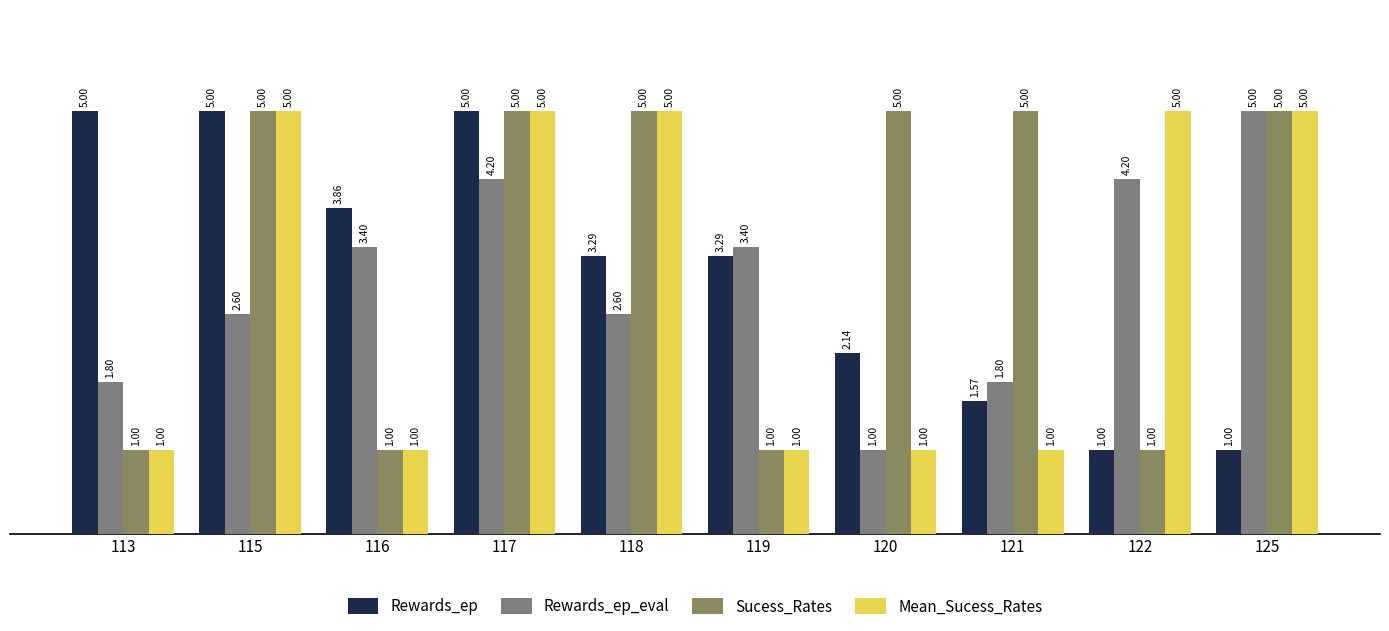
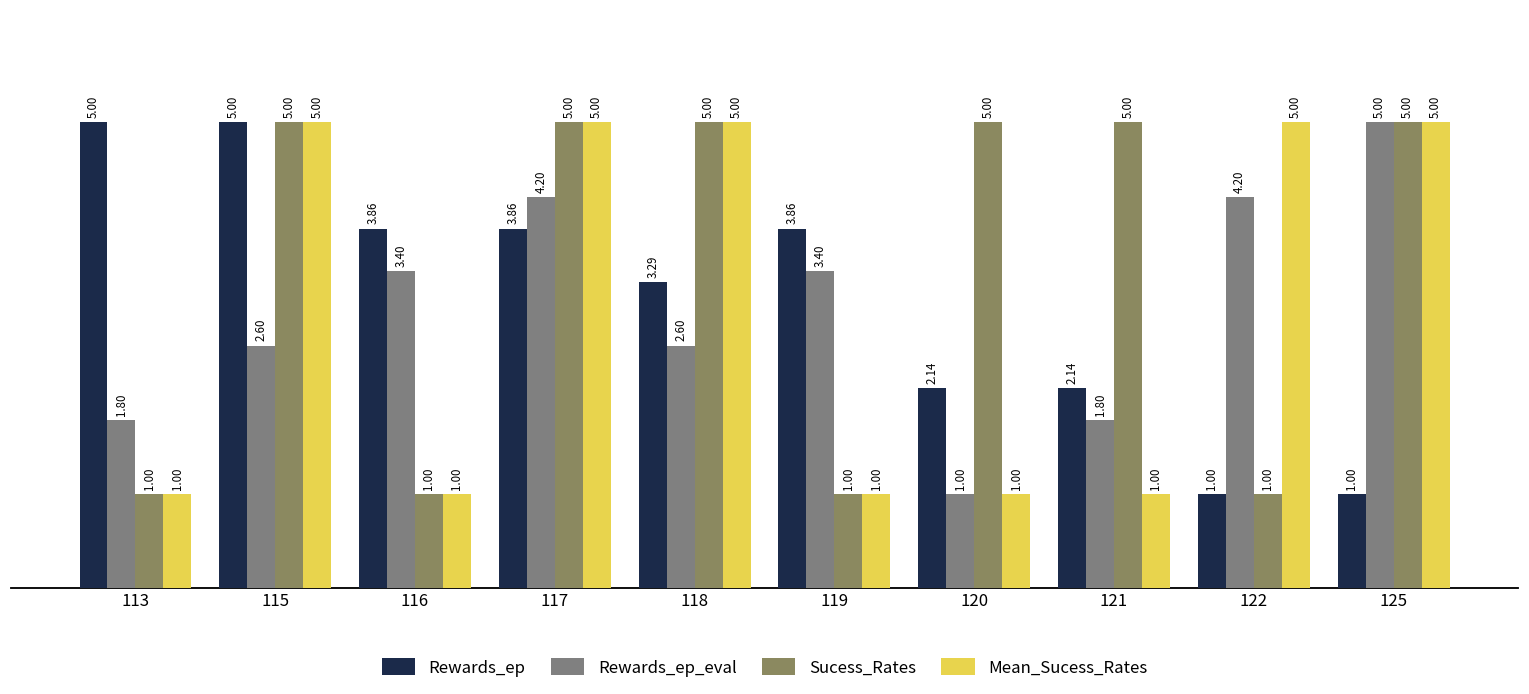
  {
    "Rewards_ep": {
      "113": 5.00,
      "115": 5.00,
      "116": 3.86,
-     "117": 5.00,
+     "117": 3.86,
      "118": 3.29,
-     "119": 3.29,
+     "119": 3.86,
      "120": 2.14,
-     "121": 1.57,
+     "121": 2.14,
      "122": 1.00,
      "125": 1.00
    },
    "Mean_Sucess_Rates": {
      "113": 1.00,
      "115": 5.00,
      "116": 1.00,
      "117": 5.00,
      "118": 5.00,
      "119": 1.00,
      "120": 1.00,
      "121": 1.00,
      "122": 5.00,
      "125": 5.00
    }
  }
